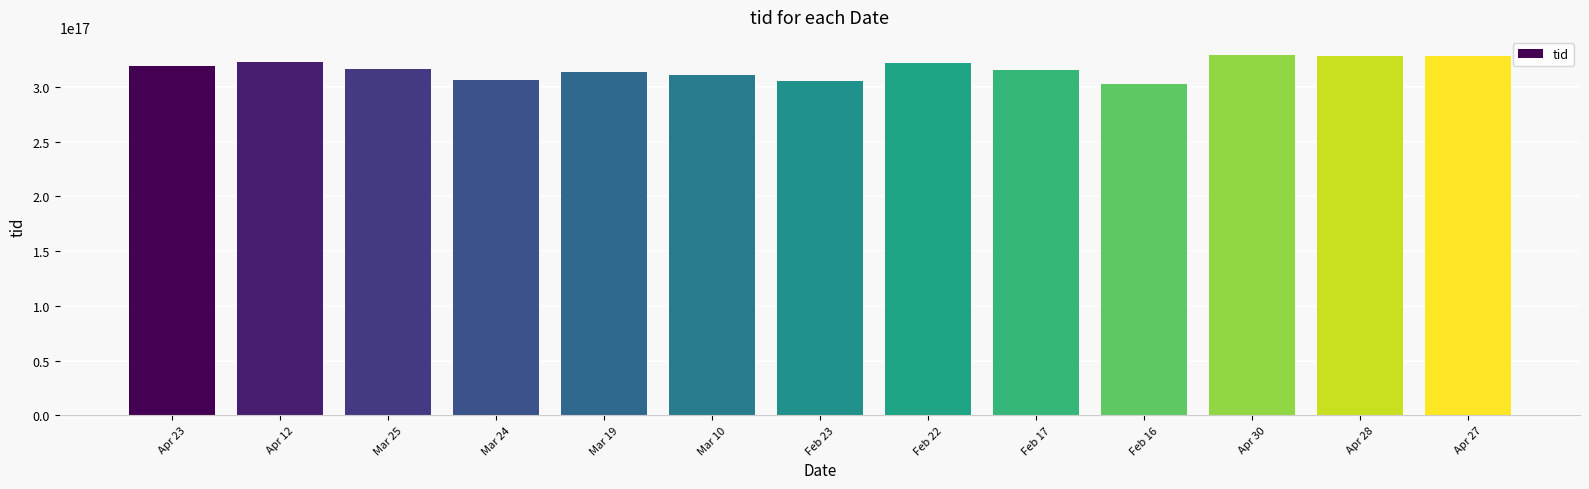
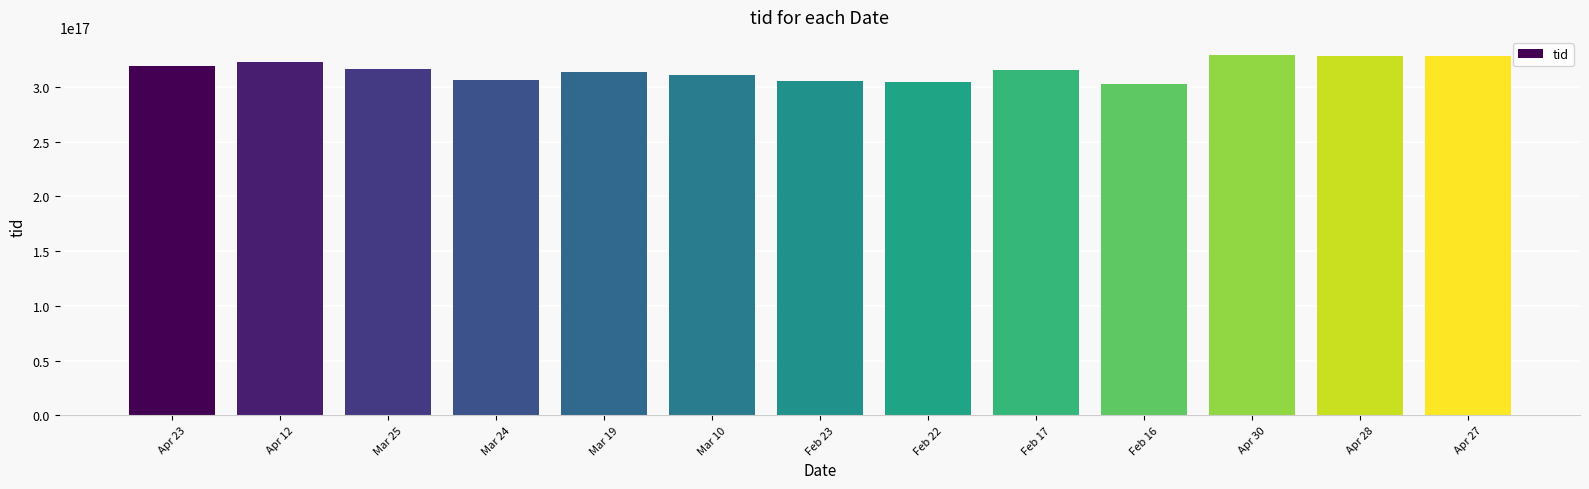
  {
    "Apr 23": 319000000000000000,
    "Apr 12": 323000000000000000,
    "Mar 25": 316000000000000000,
    "Mar 24": 307000000000000000,
    "Mar 19": 314000000000000000,
    "Mar 10": 311000000000000000,
    "Feb 23": 305000000000000000,
-   "Feb 22": 322000000000000000,
+   "Feb 22": 305000000000000000,
    "Feb 17": 316000000000000000,
    "Feb 16": 303000000000000000,
    "Apr 30": 329000000000000000,
    "Apr 28": 329000000000000000,
    "Apr 27": 328000000000000000
  }
